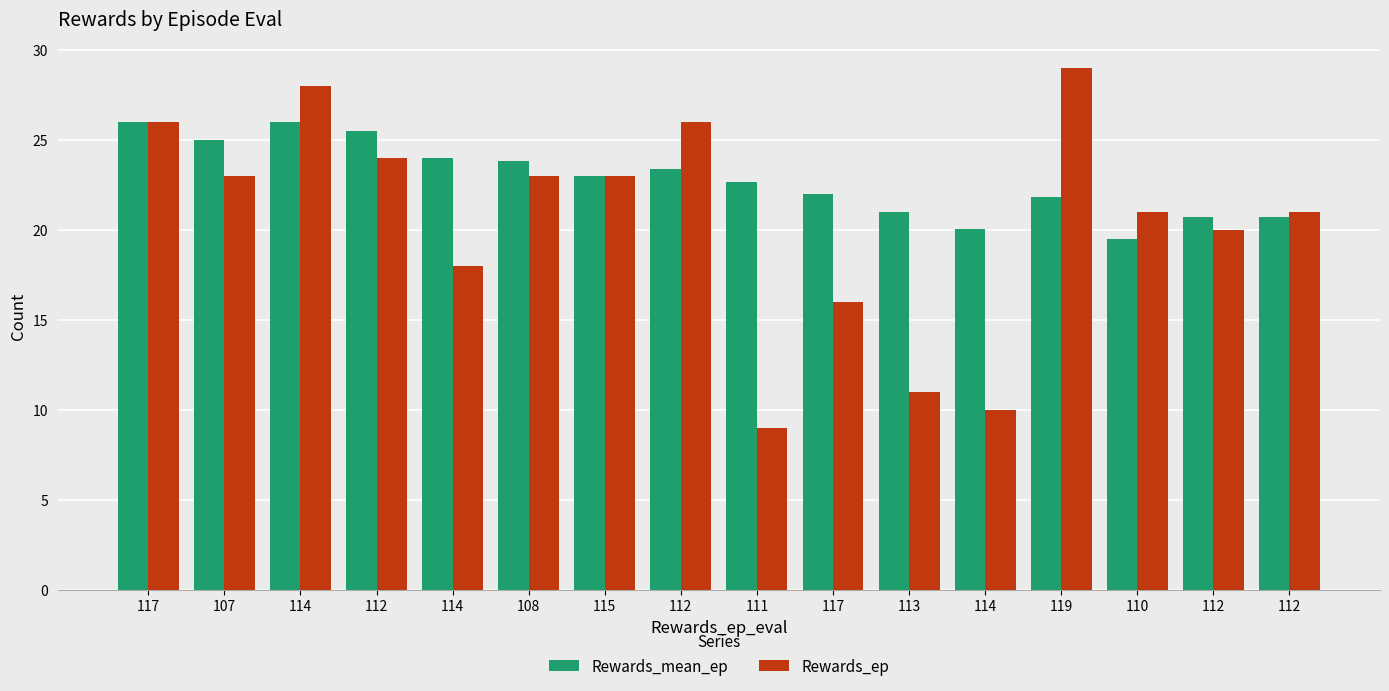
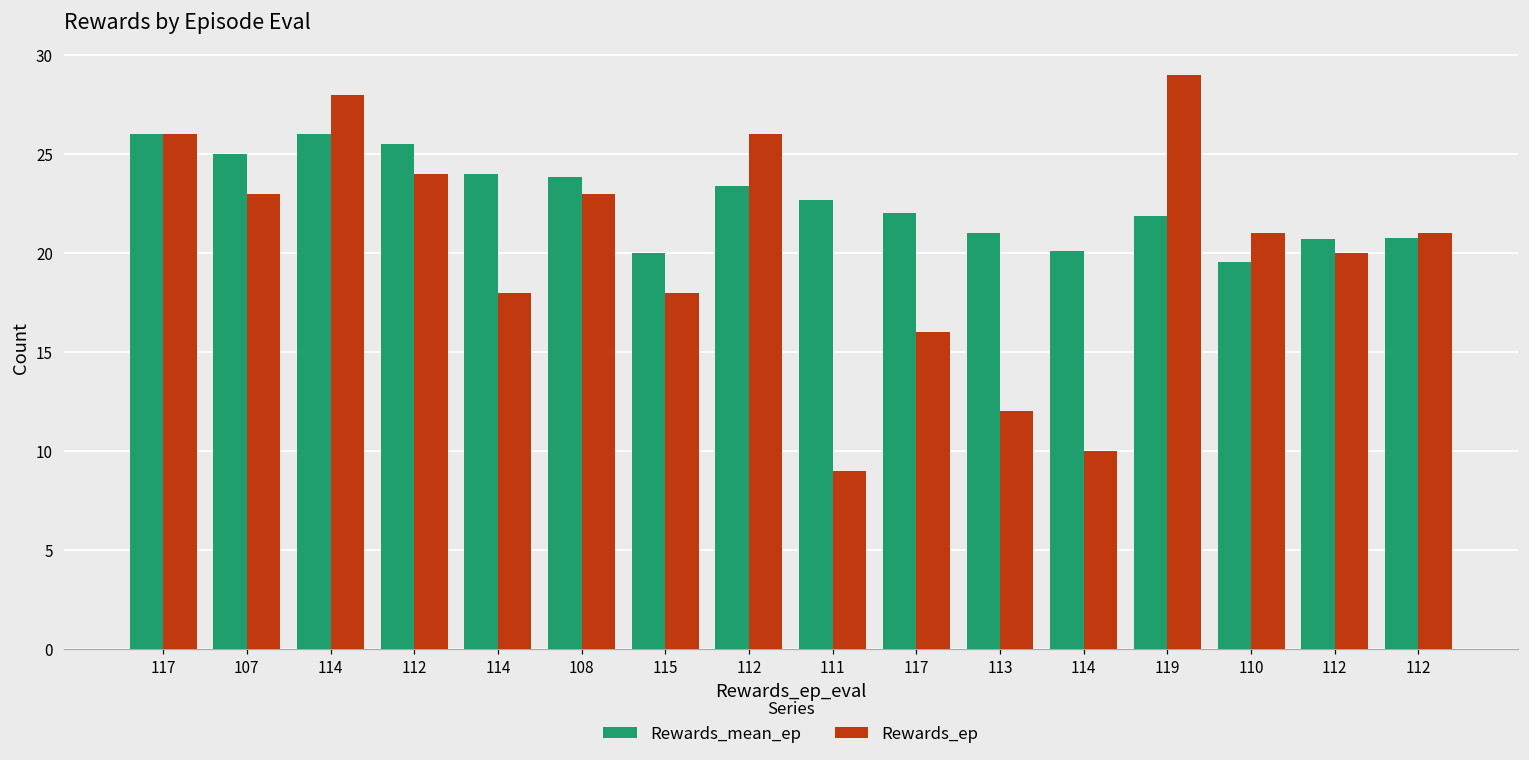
  {
    "Rewards_mean_ep": {
      "107": 25,
      "108": 23.8,
-     "115": 23,
+     "115": 20,
      "111": 22.7,
      "113": 21,
      "119": 21.9,
      "110": 19.5
    },
    "Rewards_ep": {
      "107": 23,
      "108": 23,
-     "115": 23,
+     "115": 18,
      "111": 9,
-     "113": 11,
+     "113": 12,
      "119": 29,
      "110": 21
    }
  }
